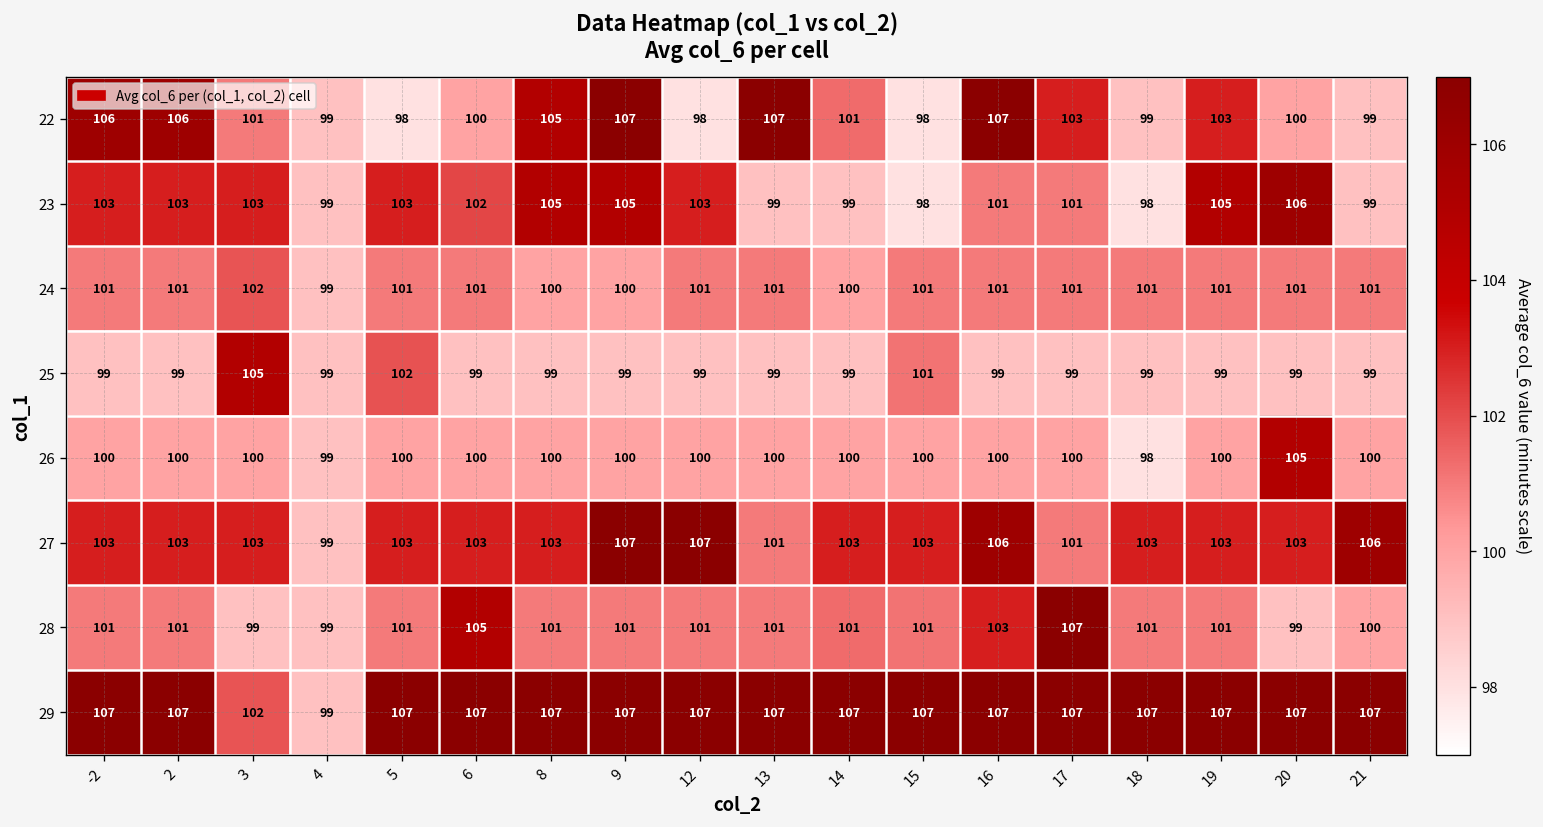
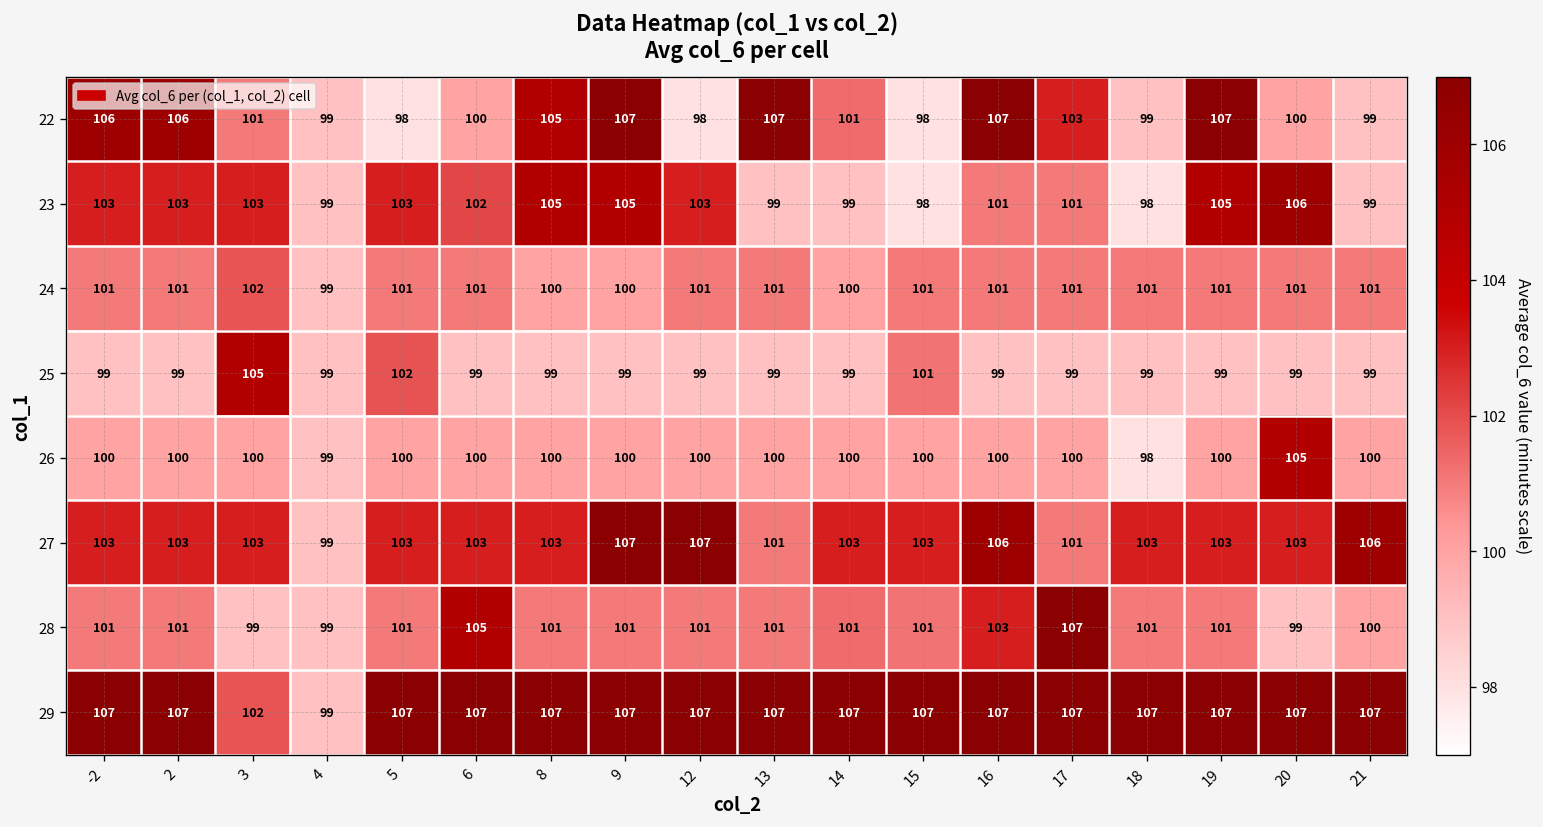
  {
    "22": {
      "-2": 106,
      "2": 106,
      "3": 101,
      "4": 99,
      "5": 98,
      "6": 100,
      "8": 105,
      "9": 107,
      "12": 98,
      "13": 107,
      "14": 101,
      "15": 98,
      "16": 107,
      "17": 103,
      "18": 99,
-     "19": 103,
+     "19": 107,
      "20": 100,
      "21": 99
    },
    "23": {
      "-2": 103,
      "2": 103,
      "3": 103,
      "4": 99,
      "5": 103,
      "6": 102,
      "8": 105,
      "9": 105,
      "12": 103,
      "13": 99,
      "14": 99,
      "15": 98,
      "16": 101,
      "17": 101,
      "18": 98,
      "19": 105,
      "20": 106,
      "21": 99
    },
    "24": {
      "-2": 101,
      "2": 101,
      "3": 102,
      "4": 99,
      "5": 101,
      "6": 101,
      "8": 100,
      "9": 100,
      "12": 101,
      "13": 101,
      "14": 100,
      "15": 101,
      "16": 101,
      "17": 101,
      "18": 101,
      "19": 101,
      "20": 101,
      "21": 101
    },
    "25": {
      "-2": 99,
      "2": 99,
      "3": 105,
      "4": 99,
      "5": 102,
      "6": 99,
      "8": 99,
      "9": 99,
      "12": 99,
      "13": 99,
      "14": 99,
      "15": 101,
      "16": 99,
      "17": 99,
      "18": 99,
      "19": 99,
      "20": 99,
      "21": 99
    },
    "26": {
      "-2": 100,
      "2": 100,
      "3": 100,
      "4": 99,
      "5": 100,
      "6": 100,
      "8": 100,
      "9": 100,
      "12": 100,
      "13": 100,
      "14": 100,
      "15": 100,
      "16": 100,
      "17": 100,
      "18": 98,
      "19": 100,
      "20": 105,
      "21": 100
    },
    "27": {
      "-2": 103,
      "2": 103,
      "3": 103,
      "4": 99,
      "5": 103,
      "6": 103,
      "8": 103,
      "9": 107,
      "12": 107,
      "13": 101,
      "14": 103,
      "15": 103,
      "16": 106,
      "17": 101,
      "18": 103,
      "19": 103,
      "20": 103,
      "21": 106
    },
    "28": {
      "-2": 101,
      "2": 101,
      "3": 99,
      "4": 99,
      "5": 101,
      "6": 105,
      "8": 101,
      "9": 101,
      "12": 101,
      "13": 101,
      "14": 101,
      "15": 101,
      "16": 103,
      "17": 107,
      "18": 101,
      "19": 101,
      "20": 99,
      "21": 100
    },
    "29": {
      "-2": 107,
      "2": 107,
      "3": 102,
      "4": 99,
      "5": 107,
      "6": 107,
      "8": 107,
      "9": 107,
      "12": 107,
      "13": 107,
      "14": 107,
      "15": 107,
      "16": 107,
      "17": 107,
      "18": 107,
      "19": 107,
      "20": 107,
      "21": 107
    }
  }
